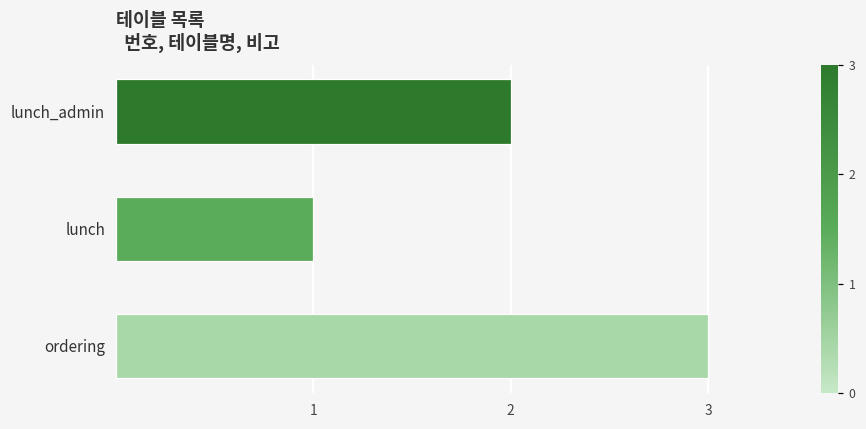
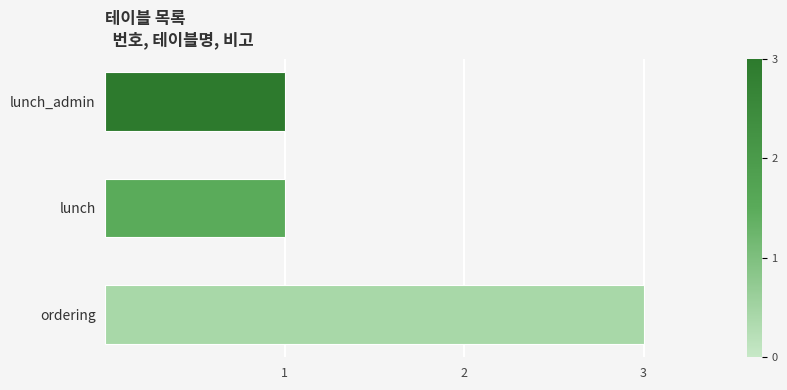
  {
-   "lunch_admin": 2,
+   "lunch_admin": 1,
    "lunch": 1,
    "ordering": 3
  }
